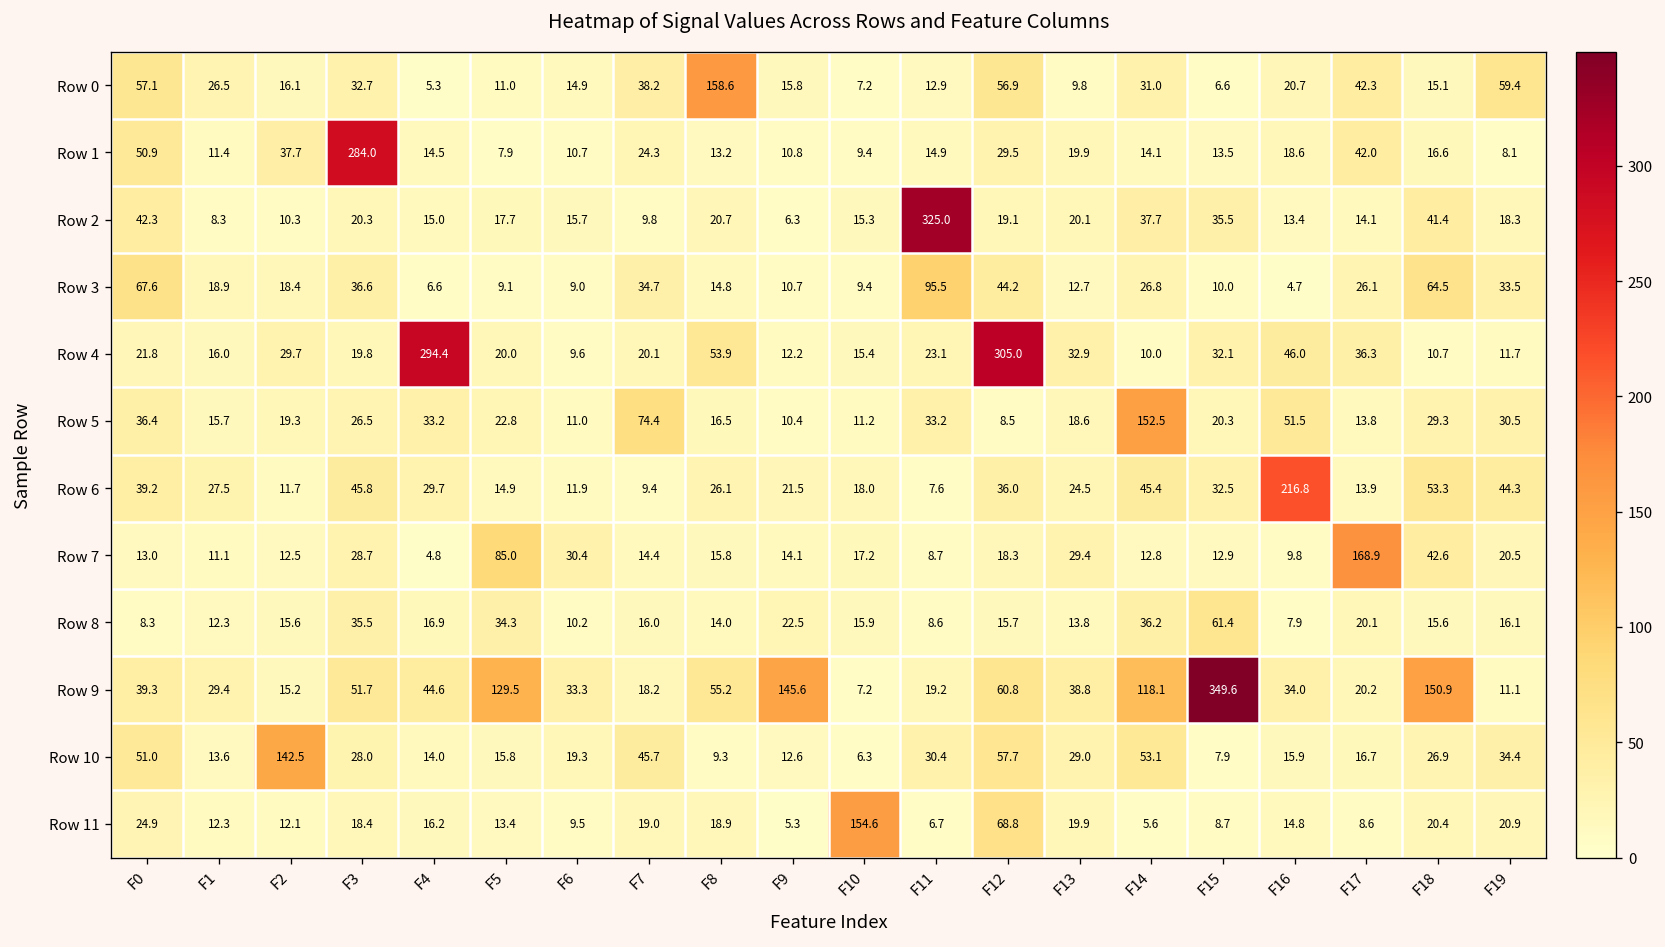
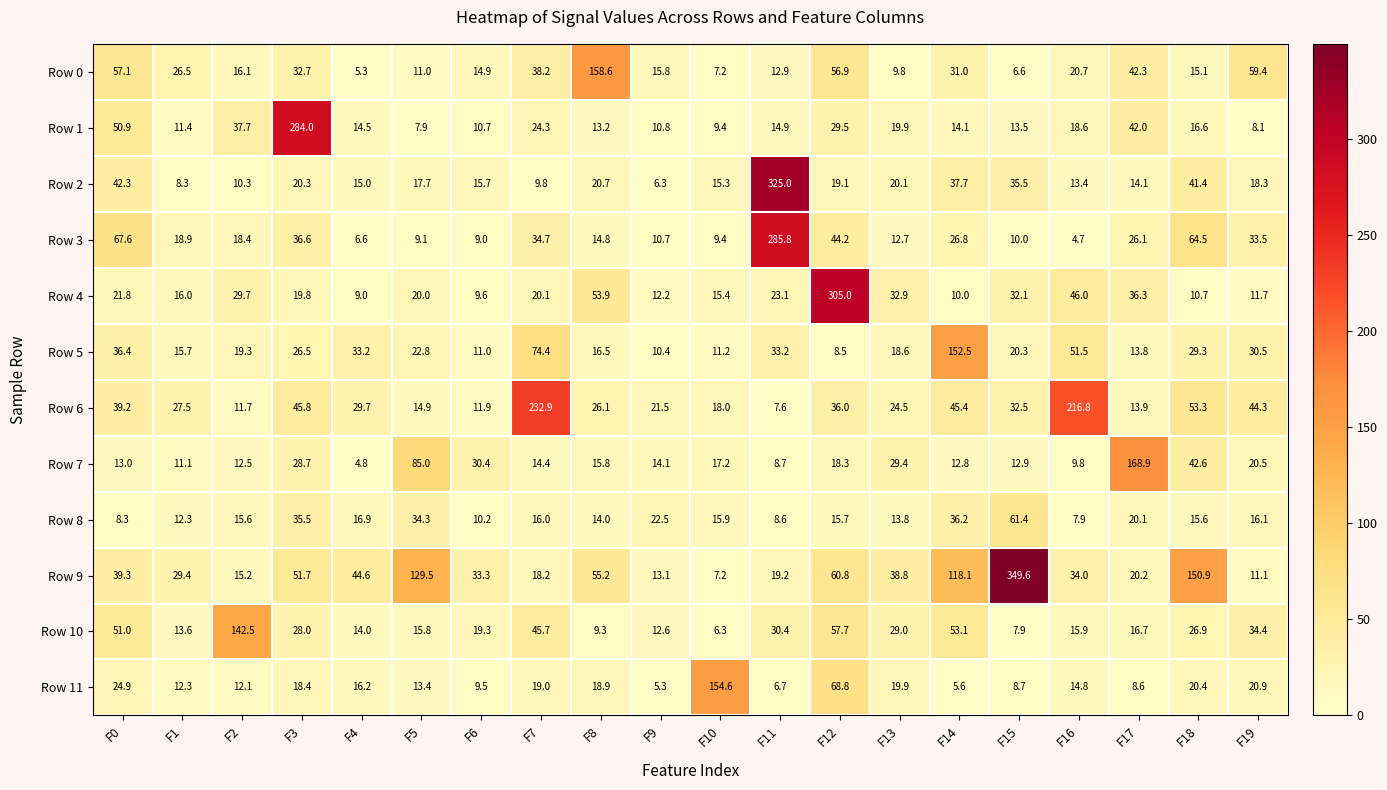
  {
    "Row 3": {
      "F0": 67.6,
      "F1": 18.9,
      "F2": 18.4,
      "F3": 36.6,
      "F4": 6.6,
      "F5": 9.1,
      "F6": 9.0,
      "F7": 34.7,
      "F8": 14.8,
      "F9": 10.7,
      "F10": 9.4,
-     "F11": 95.5,
+     "F11": 285.8,
      "F12": 44.2,
      "F13": 12.7,
      "F14": 26.8,
      "F15": 10.0,
      "F16": 4.7,
      "F17": 26.1,
      "F18": 64.5,
      "F19": 33.5
    },
    "Row 4": {
      "F0": 21.8,
      "F1": 16.0,
      "F2": 29.7,
      "F3": 19.8,
-     "F4": 294.4,
+     "F4": 9.0,
      "F5": 20.0,
      "F6": 9.6,
      "F7": 20.1,
      "F8": 53.9,
      "F9": 12.2,
      "F10": 15.4,
      "F11": 23.1,
      "F12": 305.0,
      "F13": 32.9,
      "F14": 10.0,
      "F15": 32.1,
      "F16": 46.0,
      "F17": 36.3,
      "F18": 10.7,
      "F19": 11.7
    },
    "Row 6": {
      "F0": 39.2,
      "F1": 27.5,
      "F2": 11.7,
      "F3": 45.8,
      "F4": 29.7,
      "F5": 14.9,
      "F6": 11.9,
-     "F7": 9.4,
+     "F7": 232.9,
      "F8": 26.1,
      "F9": 21.5,
      "F10": 18.0,
      "F11": 7.6,
      "F12": 36.0,
      "F13": 24.5,
      "F14": 45.4,
      "F15": 32.5,
      "F16": 216.8,
      "F17": 13.9,
      "F18": 53.3,
      "F19": 44.3
    },
    "Row 9": {
      "F0": 39.3,
      "F1": 29.4,
      "F2": 15.2,
      "F3": 51.7,
      "F4": 44.6,
      "F5": 129.5,
      "F6": 33.3,
      "F7": 18.2,
      "F8": 55.2,
-     "F9": 145.6,
+     "F9": 13.1,
      "F10": 7.2,
      "F11": 19.2,
      "F12": 60.8,
      "F13": 38.8,
      "F14": 118.1,
      "F15": 349.6,
      "F16": 34.0,
      "F17": 20.2,
      "F18": 150.9,
      "F19": 11.1
    }
  }
